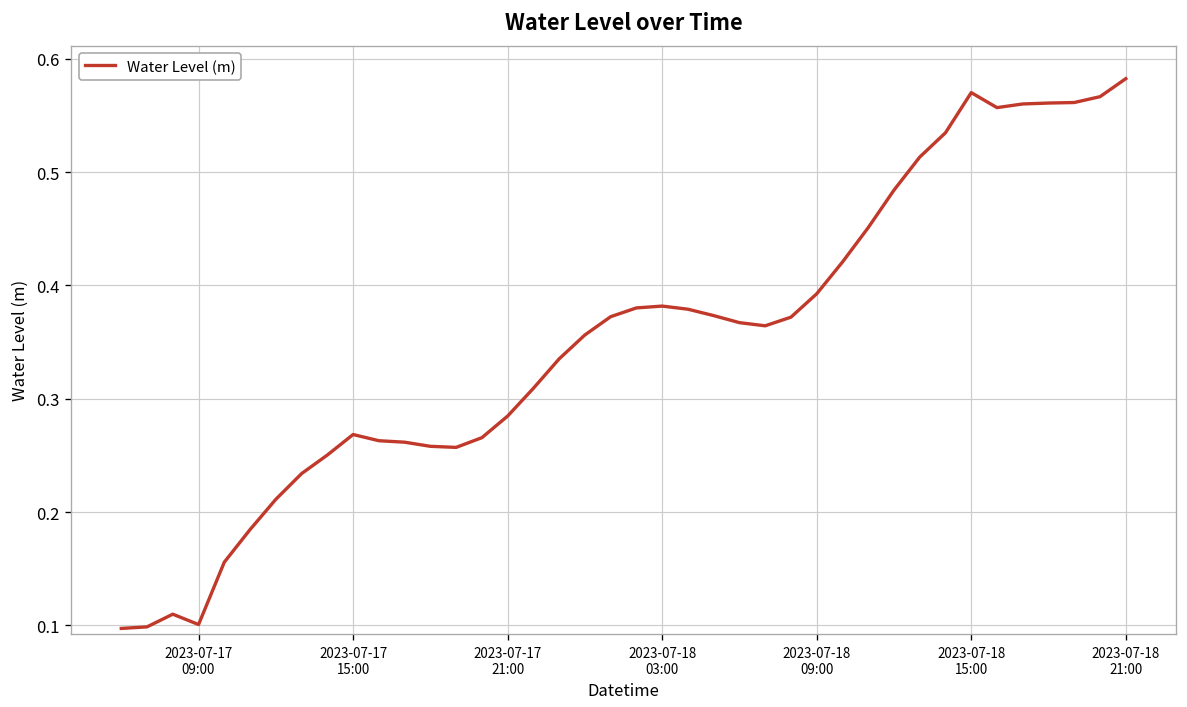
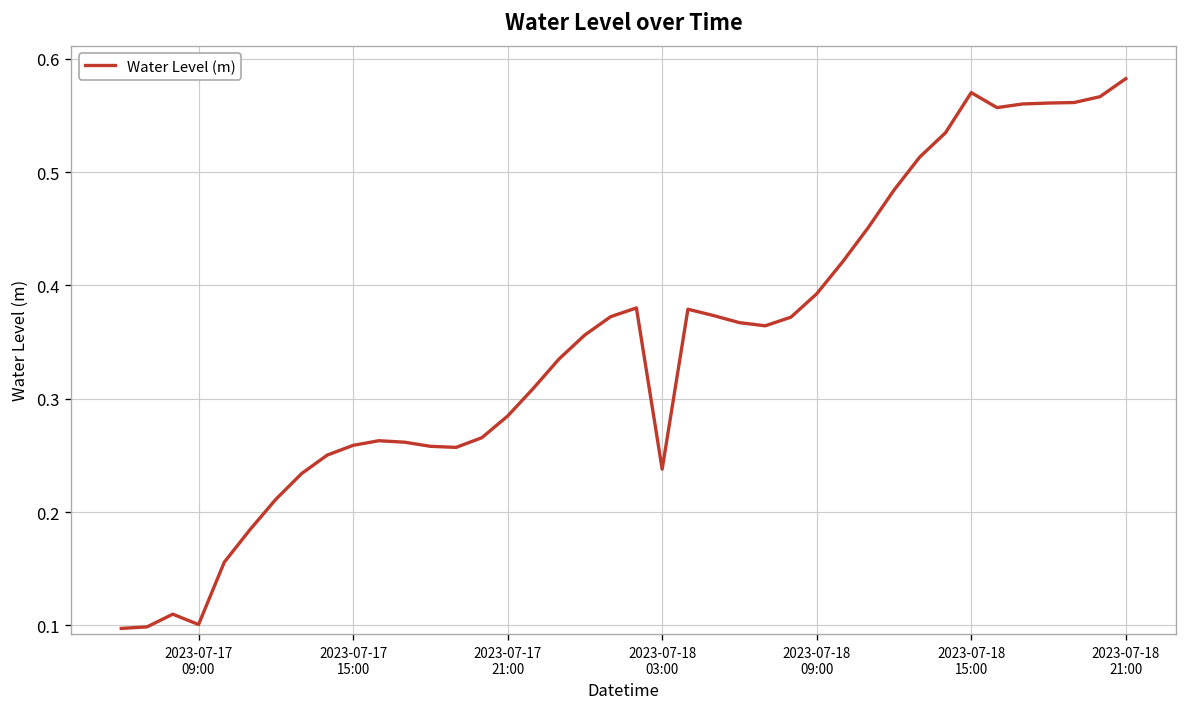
  {
    "2023-07-17 09:00": 0.10,
-   "2023-07-17 15:00": 0.27,
+   "2023-07-17 15:00": 0.26,
    "2023-07-17 21:00": 0.28,
-   "2023-07-18 03:00": 0.38,
+   "2023-07-18 03:00": 0.24,
    "2023-07-18 09:00": 0.39,
    "2023-07-18 15:00": 0.57,
    "2023-07-18 21:00": 0.58
  }
